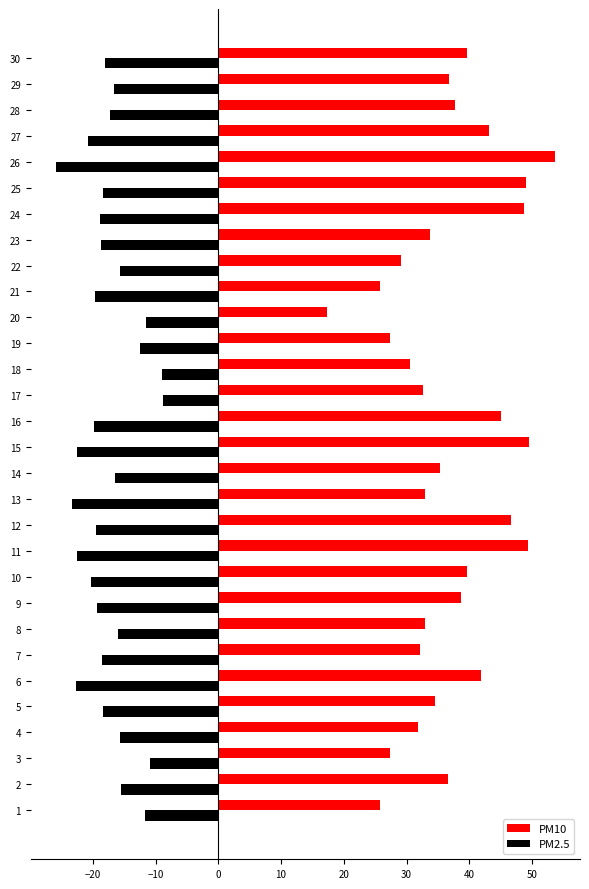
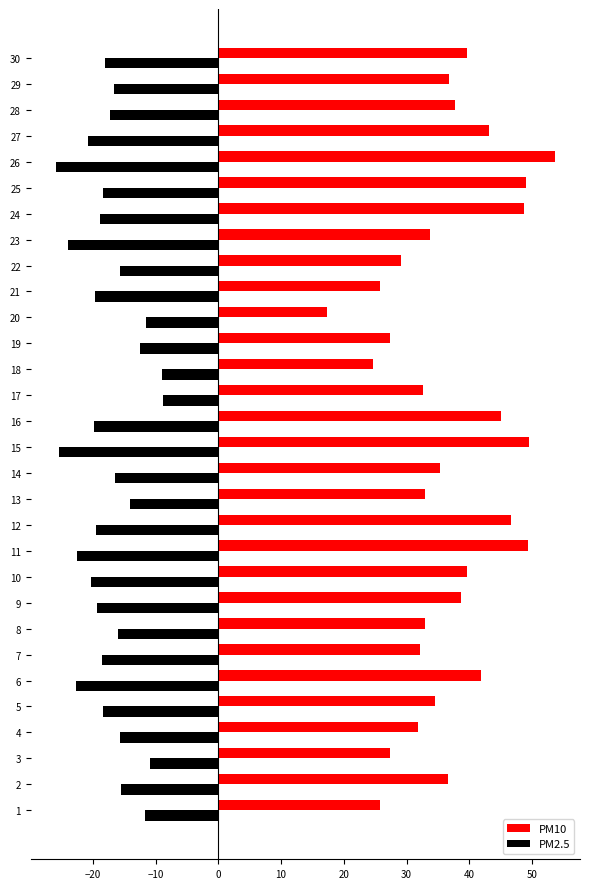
  {
    "PM10": {
      "30": 40,
      "29": 37,
      "28": 38,
      "27": 43,
      "26": 54,
      "25": 49,
      "24": 49,
      "23": 34,
      "22": 29,
      "21": 26,
      "20": 17,
      "19": 27,
-     "18": 31,
+     "18": 25,
      "17": 33,
      "16": 45,
      "15": 50,
      "14": 35,
      "13": 33,
      "12": 47,
      "11": 49,
      "10": 40,
      "9": 39,
      "8": 33,
      "7": 32,
      "6": 42,
      "5": 35,
      "4": 32,
      "3": 27,
      "2": 37,
      "1": 26
    },
    "PM2.5": {
      "30": -18,
      "29": -17,
      "28": -17,
      "27": -21,
      "26": -26,
      "25": -18,
      "24": -19,
-     "23": -19,
+     "23": -24,
      "22": -16,
      "21": -20,
      "20": -11,
      "19": -12,
      "18": -9,
      "17": -9,
      "16": -20,
-     "15": -22,
+     "15": -25,
      "14": -16,
-     "13": -23,
+     "13": -14,
      "12": -20,
      "11": -23,
      "10": -20,
      "9": -19,
      "8": -16,
      "7": -18,
      "6": -23,
      "5": -18,
      "4": -16,
      "3": -11,
      "2": -15,
      "1": -12
    }
  }
